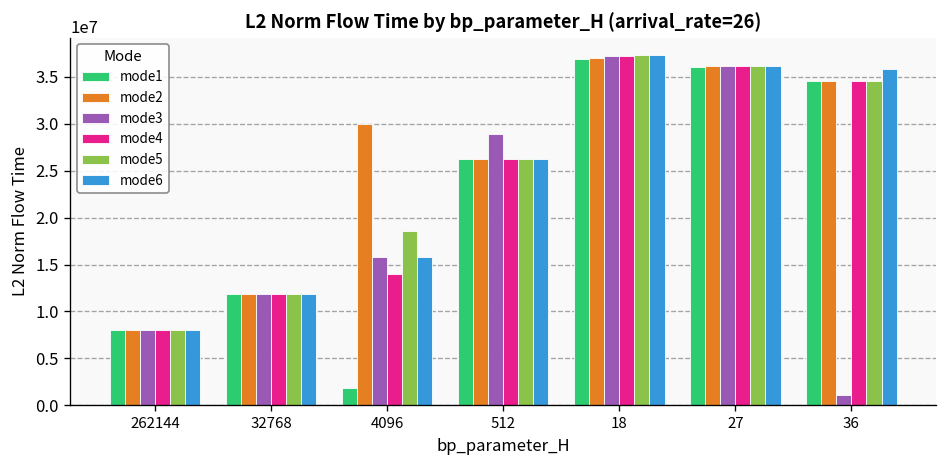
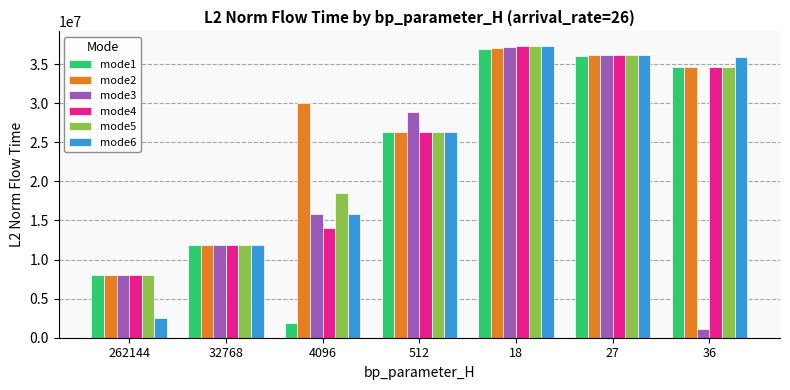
  {
    "mode1": {
      "262144": 8000000,
      "32768": 12000000,
      "4096": 2000000,
      "512": 26000000,
      "18": 37000000,
      "27": 36000000,
      "36": 35000000
    },
    "mode2": {
      "262144": 8000000,
      "32768": 12000000,
      "4096": 30000000,
      "512": 26000000,
      "18": 37000000,
      "27": 36000000,
      "36": 35000000
    },
    "mode3": {
      "262144": 8000000,
      "32768": 12000000,
      "4096": 16000000,
      "512": 29000000,
      "18": 37000000,
      "27": 36000000,
      "36": 1000000
    },
    "mode4": {
      "262144": 8000000,
      "32768": 12000000,
      "4096": 14000000,
      "512": 26000000,
      "18": 37000000,
      "27": 36000000,
      "36": 35000000
    },
    "mode5": {
      "262144": 8000000,
      "32768": 12000000,
      "4096": 19000000,
      "512": 26000000,
      "18": 37000000,
      "27": 36000000,
      "36": 35000000
    },
    "mode6": {
-     "262144": 8000000,
+     "262144": 3000000,
      "32768": 12000000,
      "4096": 16000000,
      "512": 26000000,
      "18": 37000000,
      "27": 36000000,
      "36": 36000000
    }
  }
